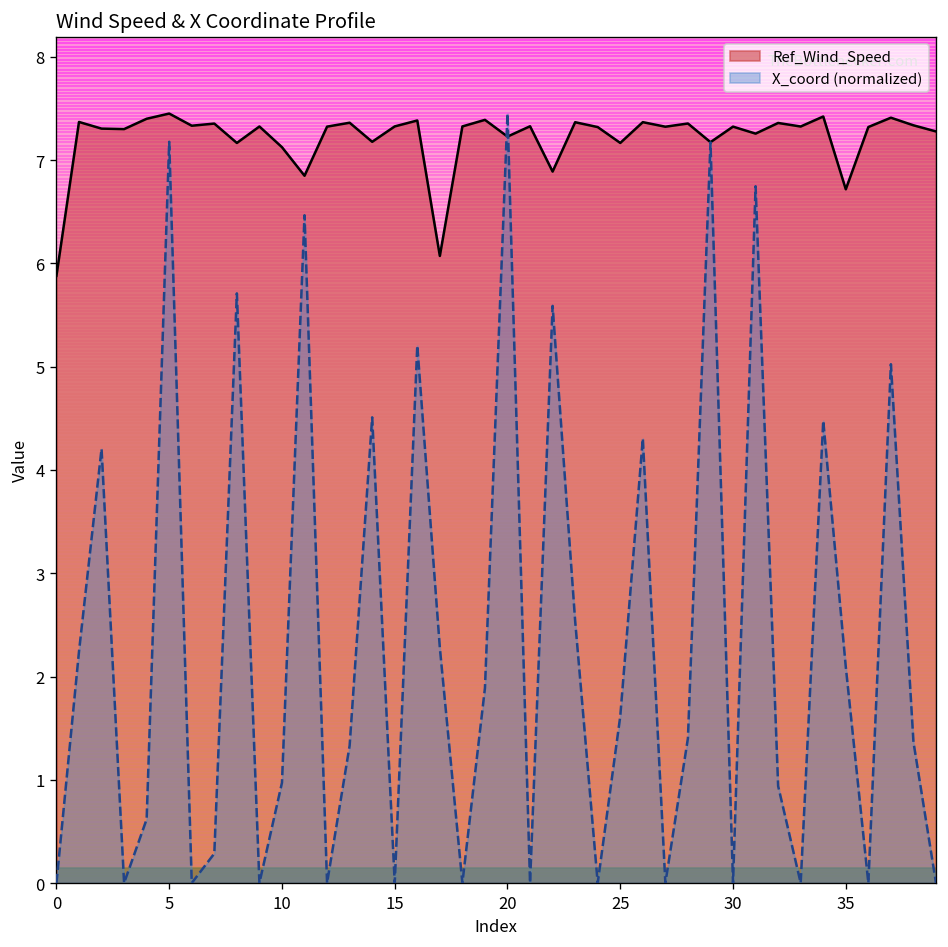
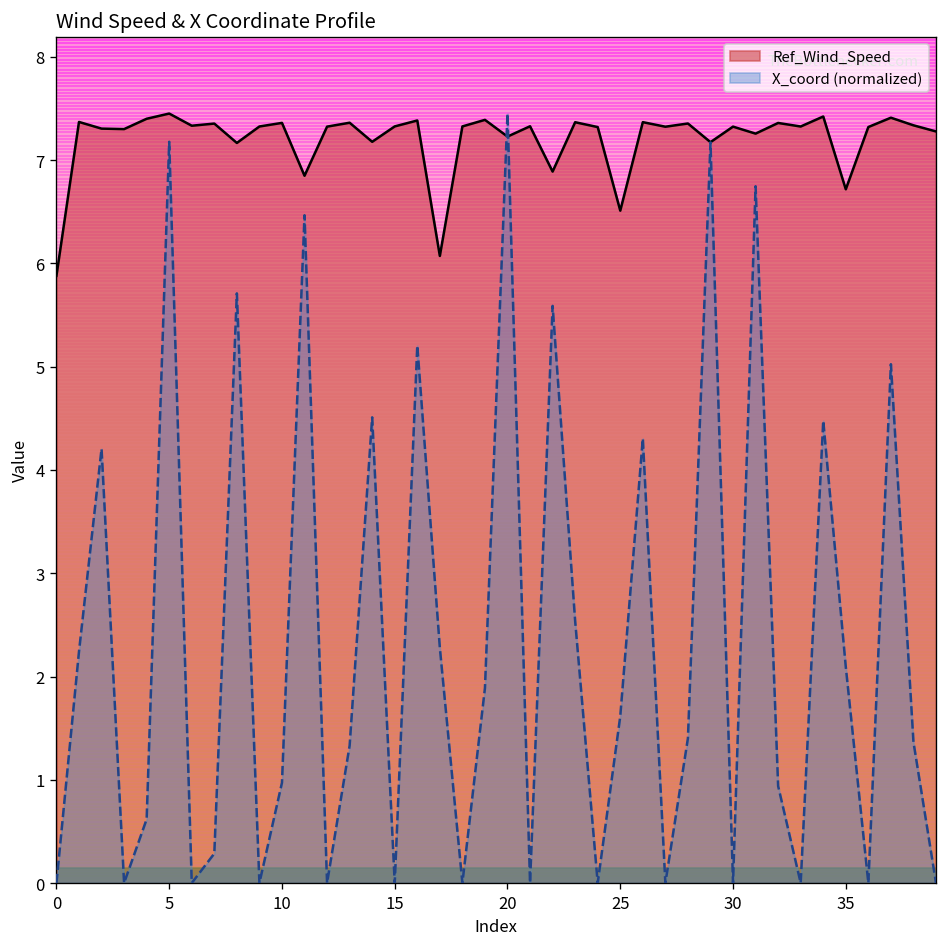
  {
    "Ref_Wind_Speed": {
      "0": 5.9,
      "5": 7.5,
-     "10": 7.1,
+     "10": 7.4,
      "15": 7.3,
      "20": 7.2,
-     "25": 7.2,
+     "25": 6.5,
      "30": 7.3,
      "35": 6.7
    },
    "X_coord (normalized)": {
      "0": 0.0,
      "5": 7.2,
      "10": 1.0,
      "15": 0.0,
      "20": 7.5,
      "25": 1.6,
      "30": 0.0,
      "35": 2.1
    }
  }
